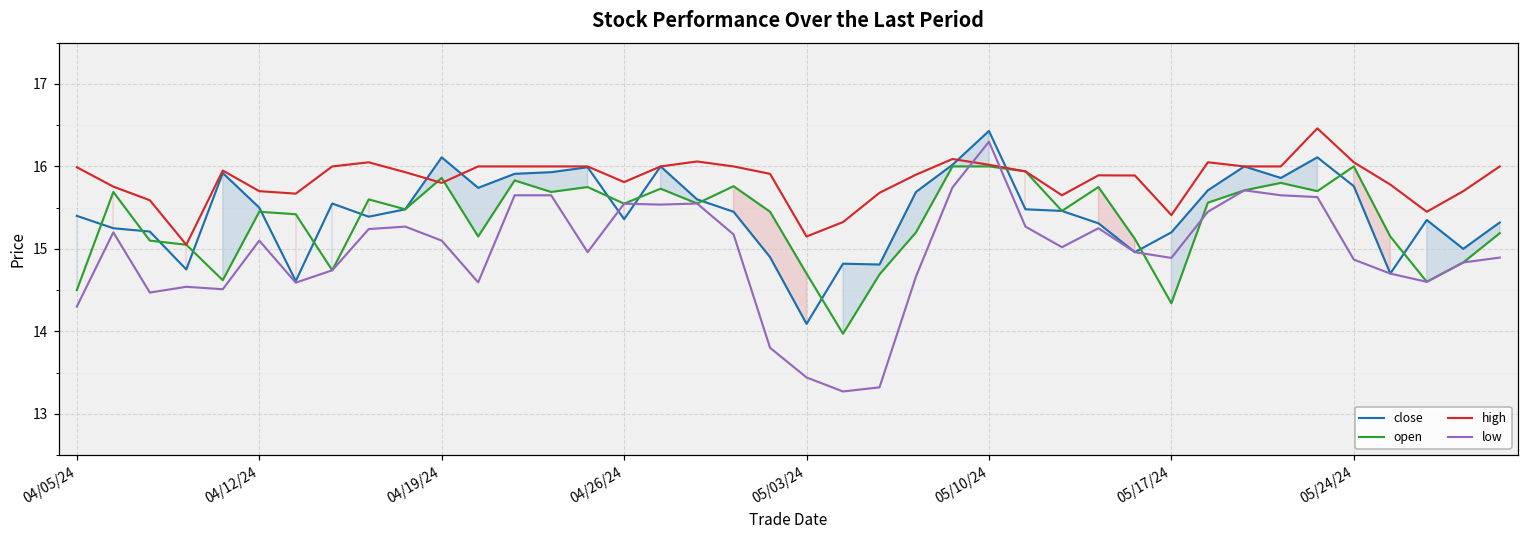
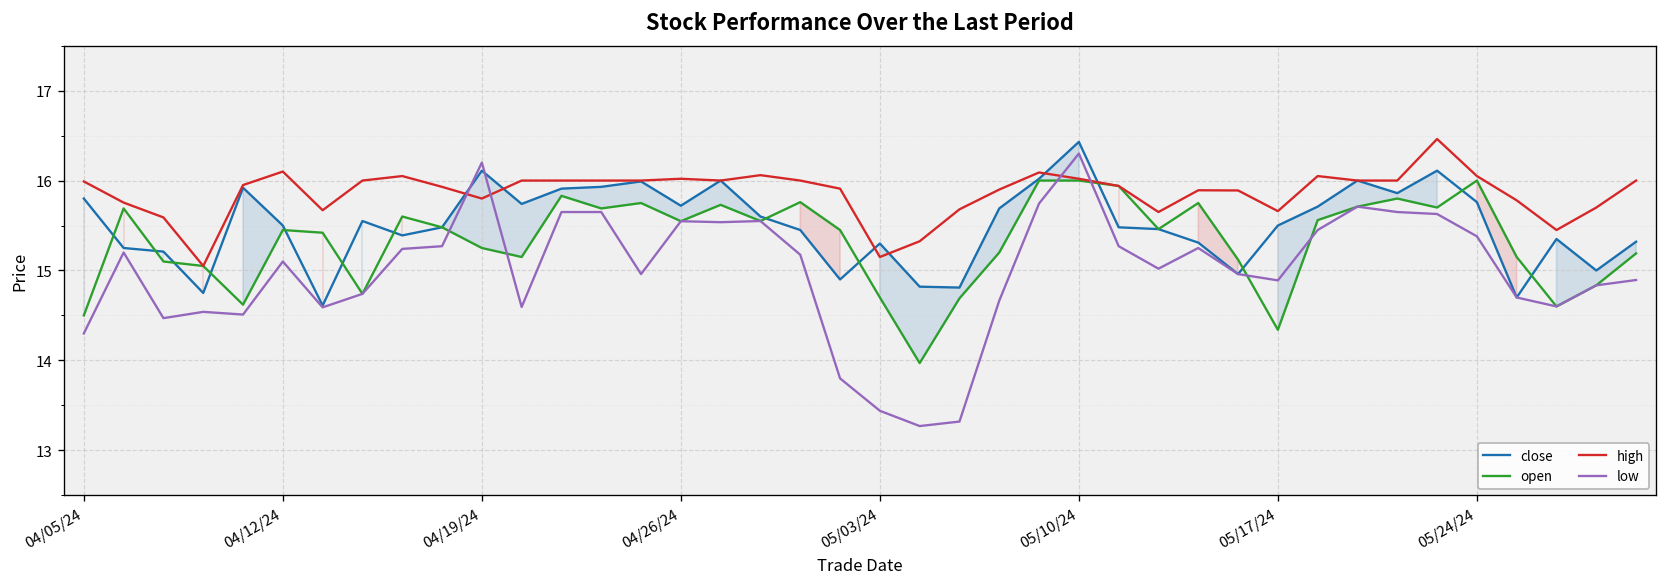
  {
    "close": {
-     "04/05/24": 15.4,
+     "04/05/24": 15.8,
      "04/12/24": 15.5,
      "04/19/24": 16.1,
-     "04/26/24": 15.4,
-     "05/03/24": 14.1,
+     "04/26/24": 15.7,
+     "05/03/24": 15.3,
      "05/10/24": 16.4,
-     "05/17/24": 15.2,
+     "05/17/24": 15.5,
      "05/24/24": 15.8
    },
    "open": {
      "04/05/24": 14.5,
      "04/12/24": 15.5,
-     "04/19/24": 15.9,
+     "04/19/24": 15.3,
      "05/03/24": 14.7,
      "05/17/24": 14.3,
      "05/24/24": 16.0
    },
    "high": {
      "04/05/24": 16.0,
-     "04/12/24": 15.7,
+     "04/12/24": 16.1,
      "04/19/24": 15.8,
-     "04/26/24": 15.8,
+     "04/26/24": 16.0,
      "05/03/24": 15.2,
-     "05/17/24": 15.4,
+     "05/17/24": 15.7,
      "05/24/24": 16.1
    },
    "low": {
      "04/05/24": 14.3,
      "04/12/24": 15.1,
-     "04/19/24": 15.1,
+     "04/19/24": 16.2,
      "05/03/24": 13.4,
      "05/10/24": 16.3,
      "05/17/24": 14.9,
-     "05/24/24": 14.9
+     "05/24/24": 15.4
    }
  }
